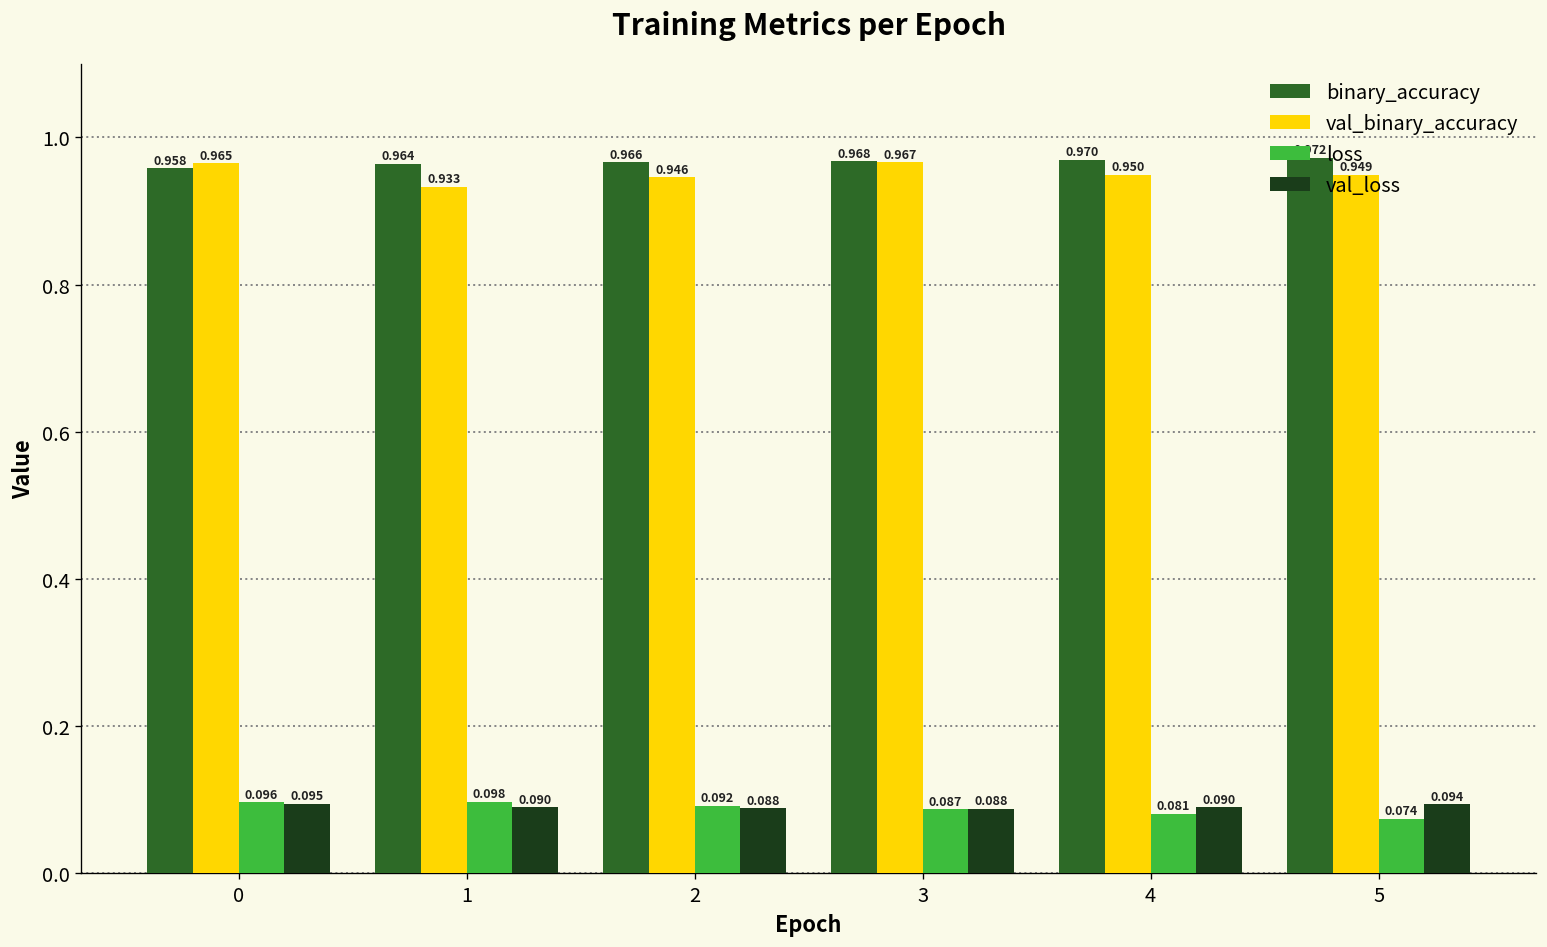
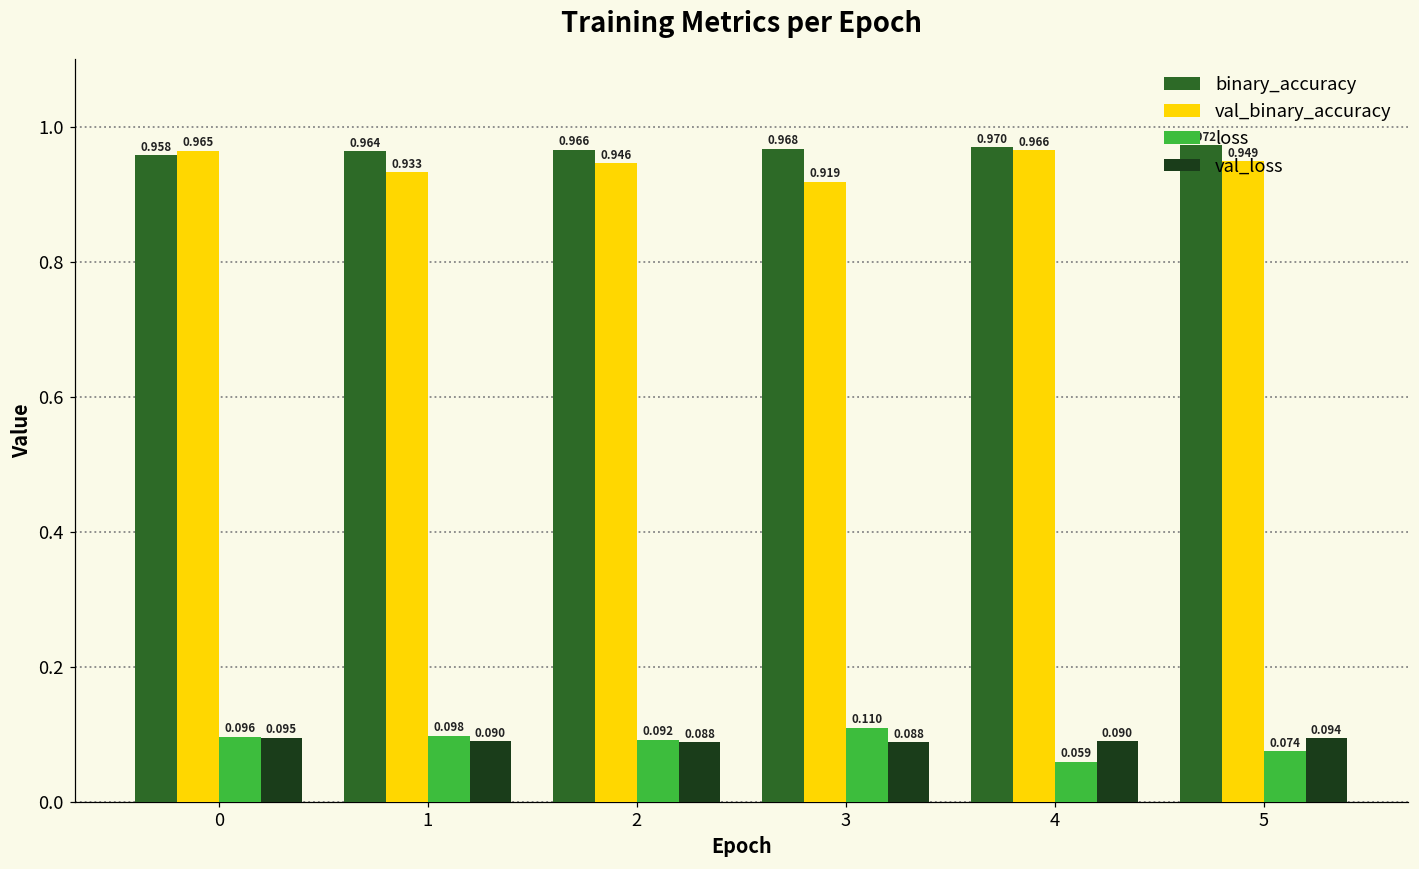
  {
    "val_binary_accuracy": {
      "0": 0.965,
      "1": 0.933,
      "2": 0.946,
-     "3": 0.967,
-     "4": 0.950,
+     "3": 0.919,
+     "4": 0.966,
      "5": 0.949
    },
    "loss": {
      "0": 0.096,
      "1": 0.098,
      "2": 0.092,
-     "3": 0.087,
-     "4": 0.081,
+     "3": 0.110,
+     "4": 0.059,
      "5": 0.074
    }
  }
